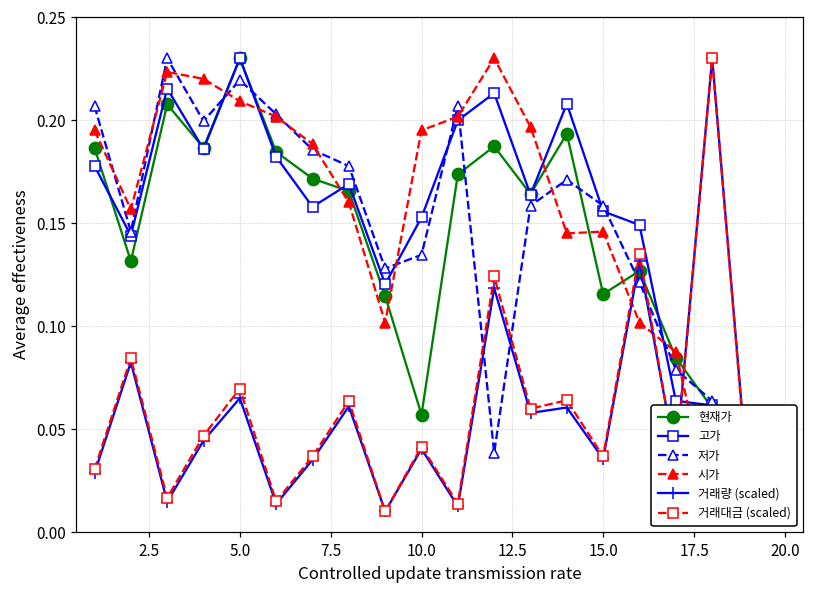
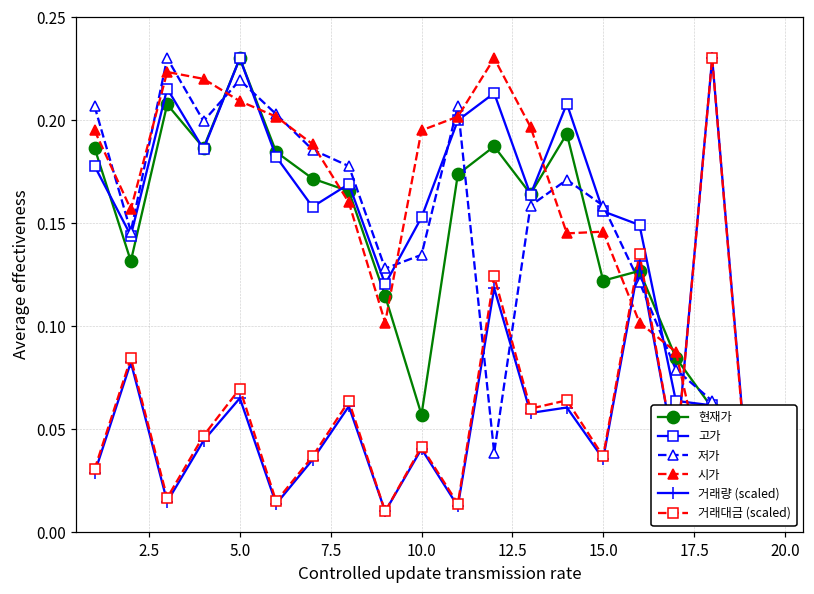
  {
    "현재가": {
      "10.0": 0.057,
-     "15.0": 0.116
+     "15.0": 0.122
    }
  }
